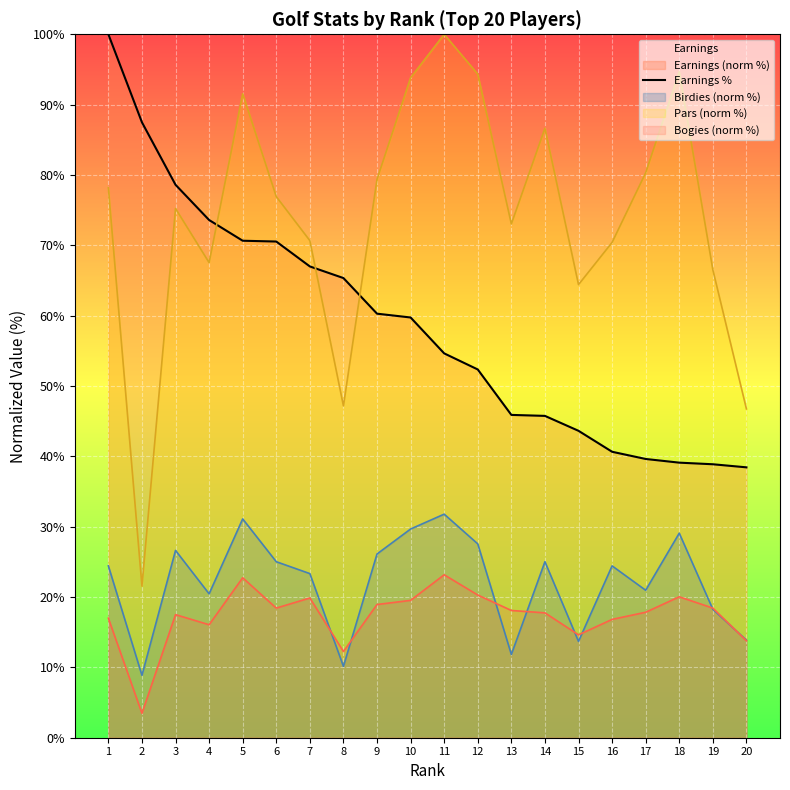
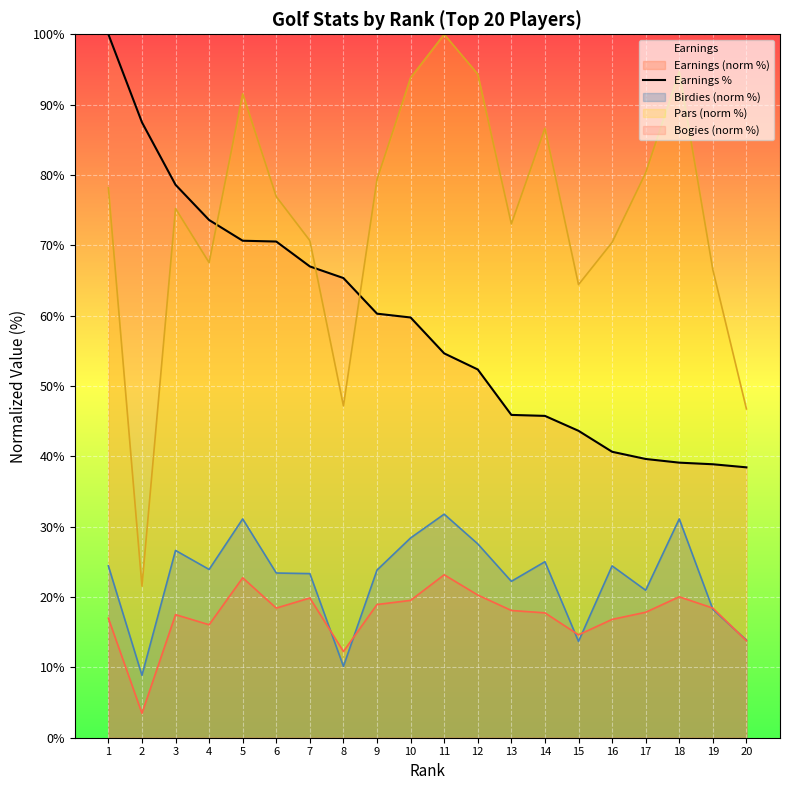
  {
    "Birdies (norm %)": {
      "1": "24%",
      "2": "9%",
      "3": "27%",
-     "4": "20%",
+     "4": "24%",
      "5": "31%",
-     "6": "25%",
+     "6": "23%",
      "7": "23%",
      "8": "10%",
-     "9": "26%",
-     "10": "30%",
+     "9": "24%",
+     "10": "28%",
      "11": "32%",
      "12": "28%",
-     "13": "12%",
+     "13": "22%",
      "14": "25%",
      "15": "14%",
      "16": "24%",
      "17": "21%",
-     "18": "29%"
+     "18": "31%"
    }
  }
